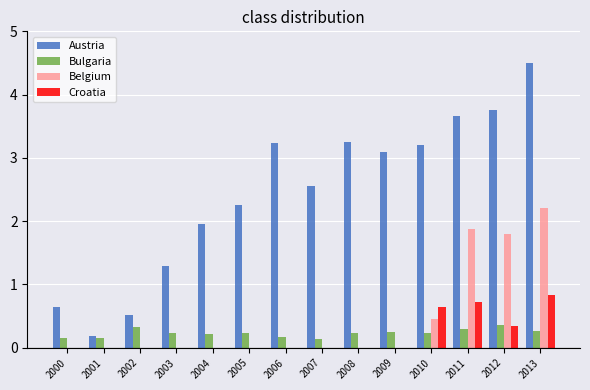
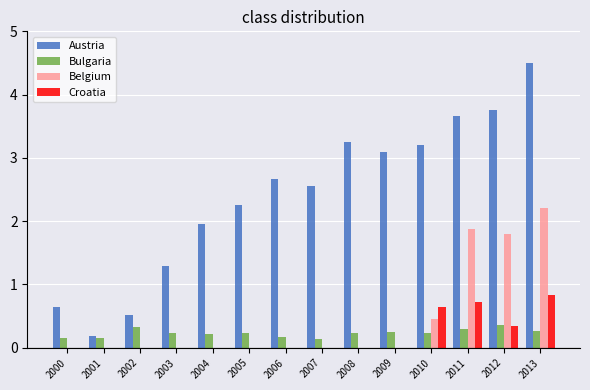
  {
    "Austria": {
      "2000": 0.6,
      "2001": 0.2,
      "2002": 0.5,
      "2003": 1.3,
      "2004": 2.0,
      "2005": 2.3,
-     "2006": 3.2,
+     "2006": 2.7,
      "2007": 2.6,
      "2008": 3.3,
      "2009": 3.1,
      "2010": 3.2,
      "2011": 3.7,
      "2012": 3.8,
      "2013": 4.5
    },
    "Bulgaria": {
      "2000": 0.2,
      "2001": 0.2,
      "2002": 0.3,
      "2003": 0.2,
      "2004": 0.2,
      "2005": 0.2,
      "2006": 0.2,
      "2007": 0.1,
      "2008": 0.2,
      "2009": 0.3,
      "2010": 0.2,
      "2011": 0.3,
      "2012": 0.4,
      "2013": 0.3
    },
    "Belgium": {
      "2000": 0.0,
      "2001": 0.0,
      "2002": 0.0,
      "2003": 0.0,
      "2004": 0.0,
      "2005": 0.0,
      "2006": 0.0,
      "2007": 0.0,
      "2008": 0.0,
      "2009": 0.0,
      "2010": 0.5,
      "2011": 1.9,
      "2012": 1.8,
      "2013": 2.2
    },
    "Croatia": {
      "2000": 0.0,
      "2001": 0.0,
      "2002": 0.0,
      "2003": 0.0,
      "2004": 0.0,
      "2005": 0.0,
      "2006": 0.0,
      "2007": 0.0,
      "2008": 0.0,
      "2009": 0.0,
      "2010": 0.6,
      "2011": 0.7,
      "2012": 0.3,
      "2013": 0.8
    }
  }
